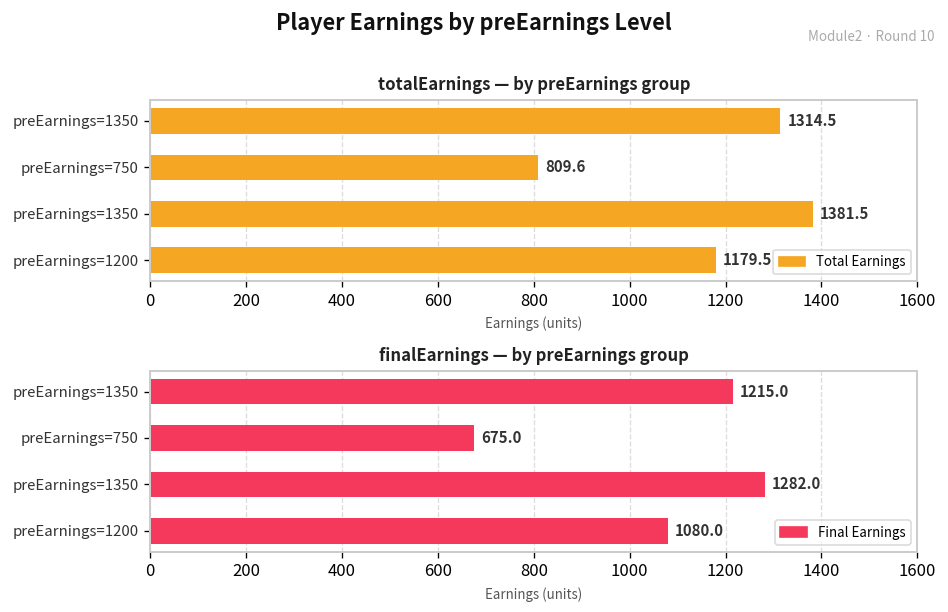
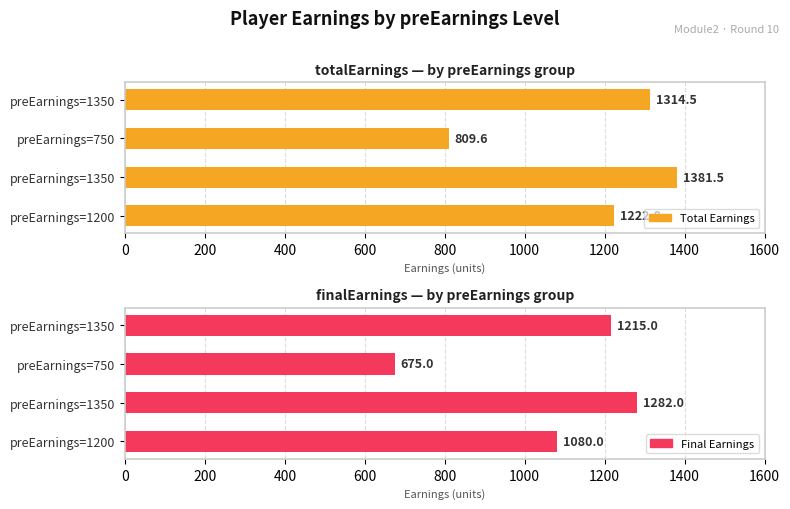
  {
    "totalEarnings — by preEarnings group": {
-     "preEarnings=1200": 1180
+     "preEarnings=1200": 1220
    },
    "finalEarnings — by preEarnings group": {
      "preEarnings=750": 675.0,
      "preEarnings=1200": 1080.0
    }
  }
